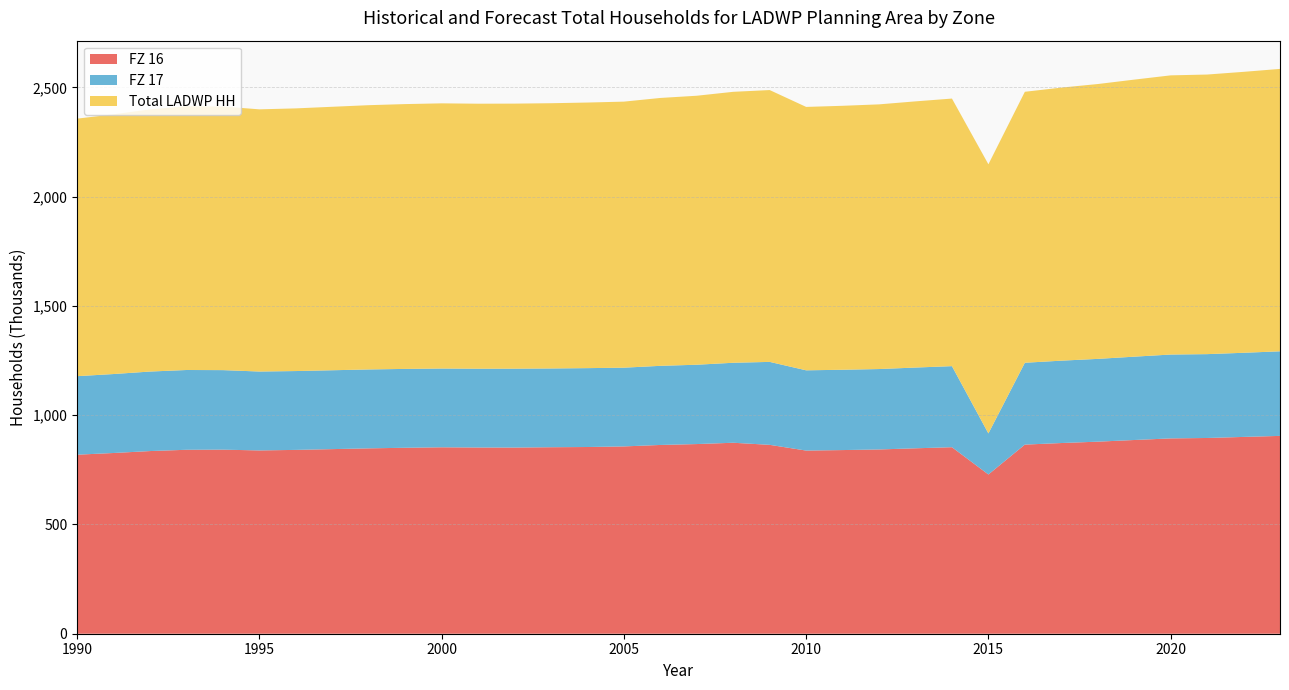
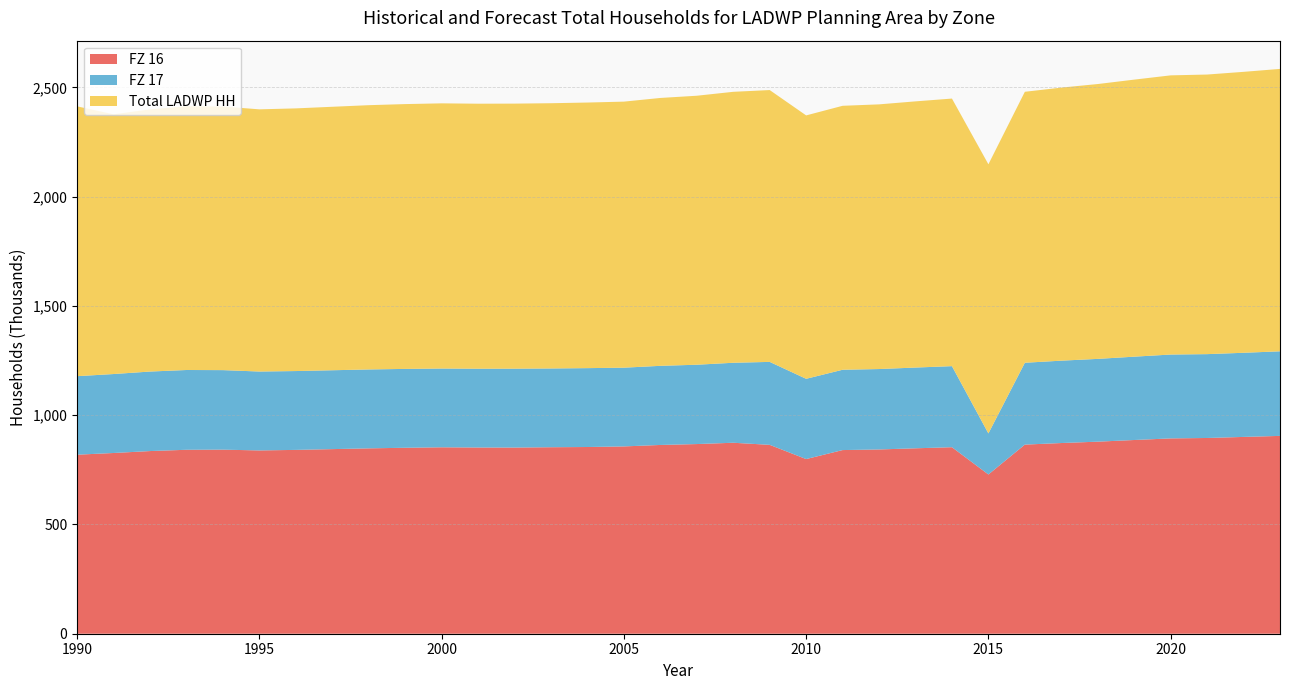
  {
    "FZ 16": {
      "1990": "820",
      "1995": "840",
      "2000": "850",
      "2005": "860",
-     "2010": "840",
+     "2010": "800",
      "2015": "730",
      "2020": "890"
    },
    "FZ 17": {
      "1990": "360",
      "1995": "360",
      "2000": "360",
      "2005": "360",
      "2010": "370",
      "2015": "190",
      "2020": "380"
    },
    "Total LADWP HH": {
-     "1990": "1,180",
+     "1990": "1,230",
      "1995": "1,200",
      "2000": "1,210",
      "2005": "1,220",
      "2010": "1,210",
      "2015": "1,230",
      "2020": "1,280"
    }
  }
